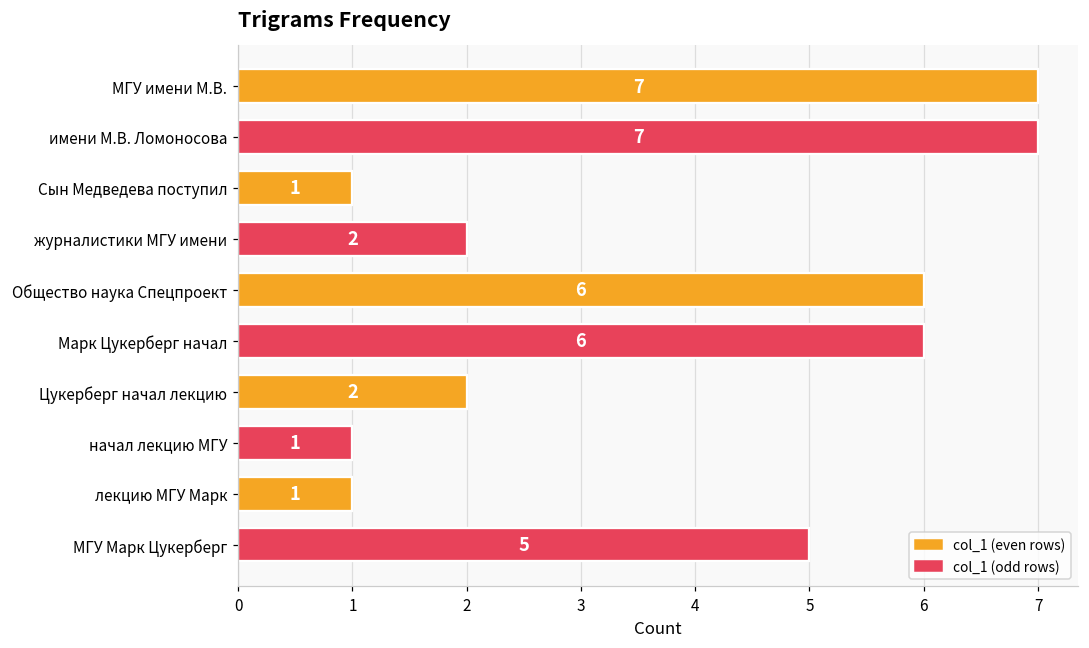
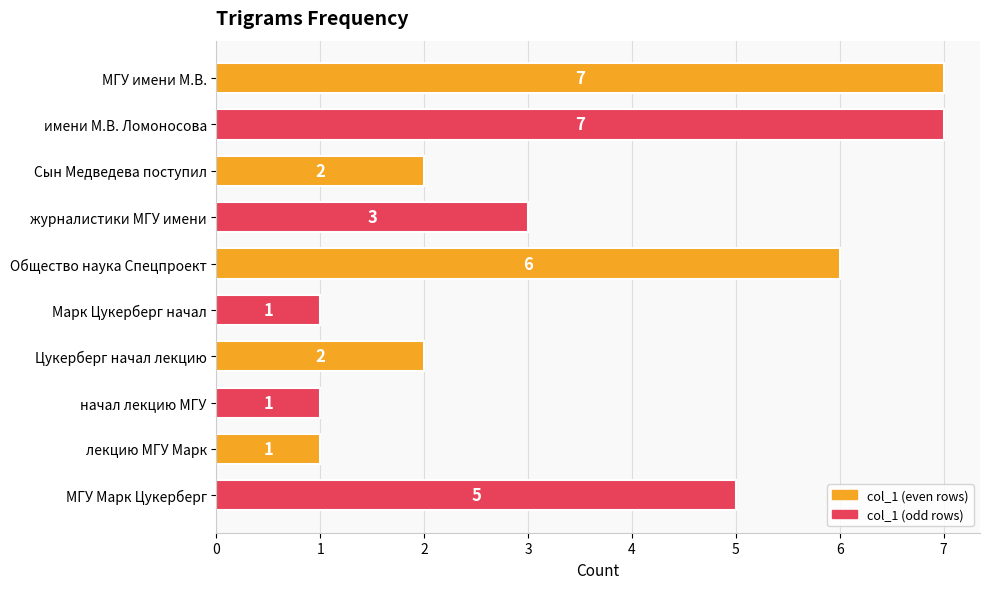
  {
    "МГУ имени М.В.": 7,
    "имени М.В. Ломоносова": 7,
-   "Сын Медведева поступил": 1,
-   "журналистики МГУ имени": 2,
+   "Сын Медведева поступил": 2,
+   "журналистики МГУ имени": 3,
    "Общество наука Спецпроект": 6,
-   "Марк Цукерберг начал": 6,
+   "Марк Цукерберг начал": 1,
    "Цукерберг начал лекцию": 2,
    "начал лекцию МГУ": 1,
    "лекцию МГУ Марк": 1,
    "МГУ Марк Цукерберг": 5
  }
